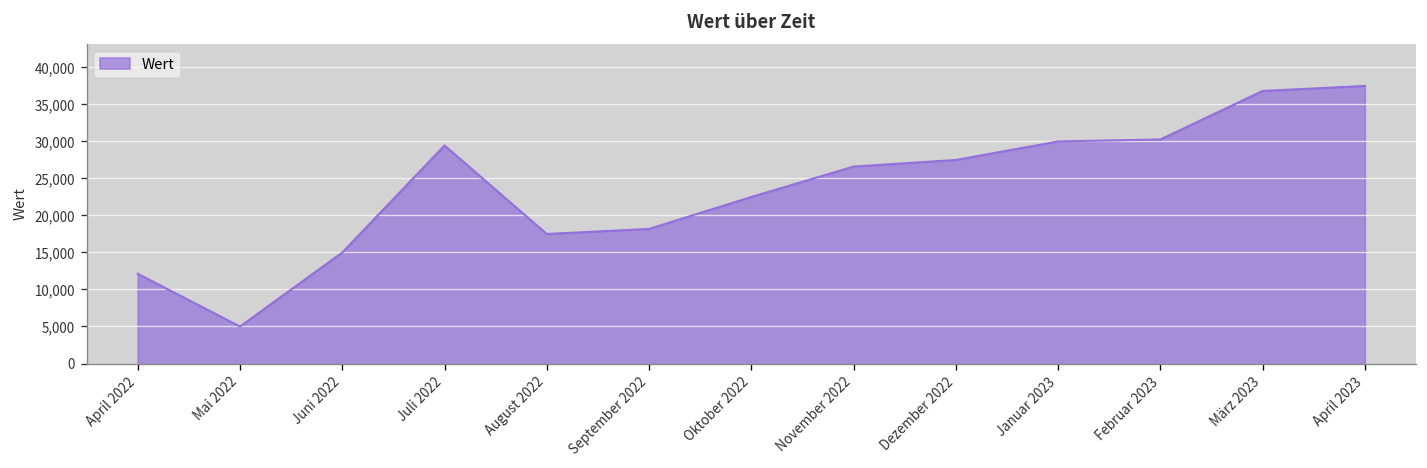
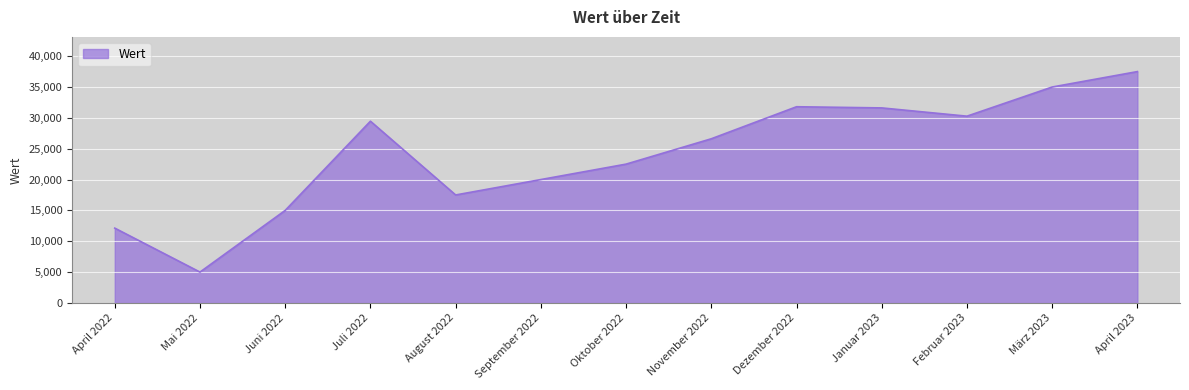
  {
    "April 2022": "12,000",
    "Mai 2022": "5,000",
    "Juni 2022": "15,000",
    "Juli 2022": "29,000",
    "August 2022": "18,000",
-   "September 2022": "18,000",
+   "September 2022": "20,000",
    "Oktober 2022": "23,000",
    "November 2022": "27,000",
-   "Dezember 2022": "28,000",
-   "Januar 2023": "30,000",
+   "Dezember 2022": "32,000",
+   "Januar 2023": "32,000",
    "Februar 2023": "30,000",
-   "März 2023": "37,000",
+   "März 2023": "35,000",
    "April 2023": "38,000"
  }
